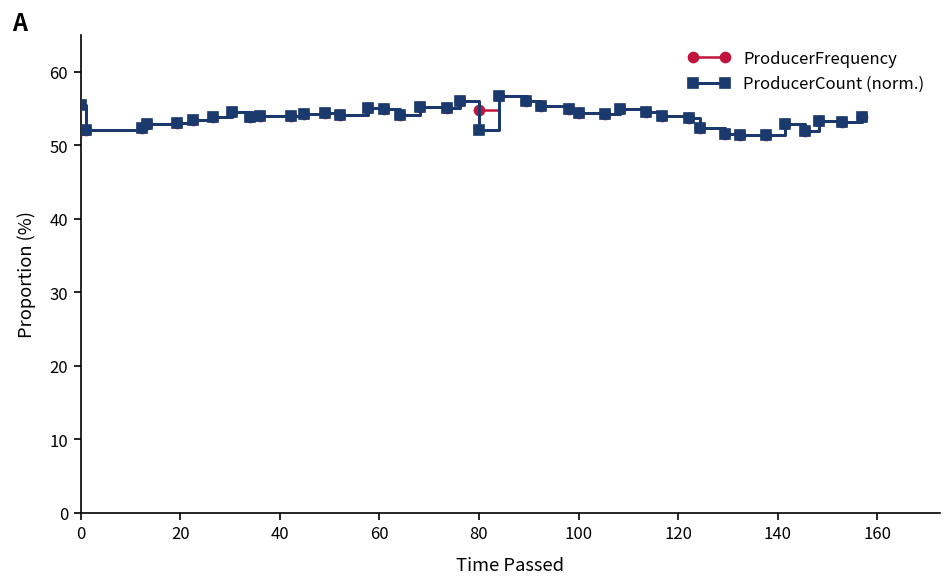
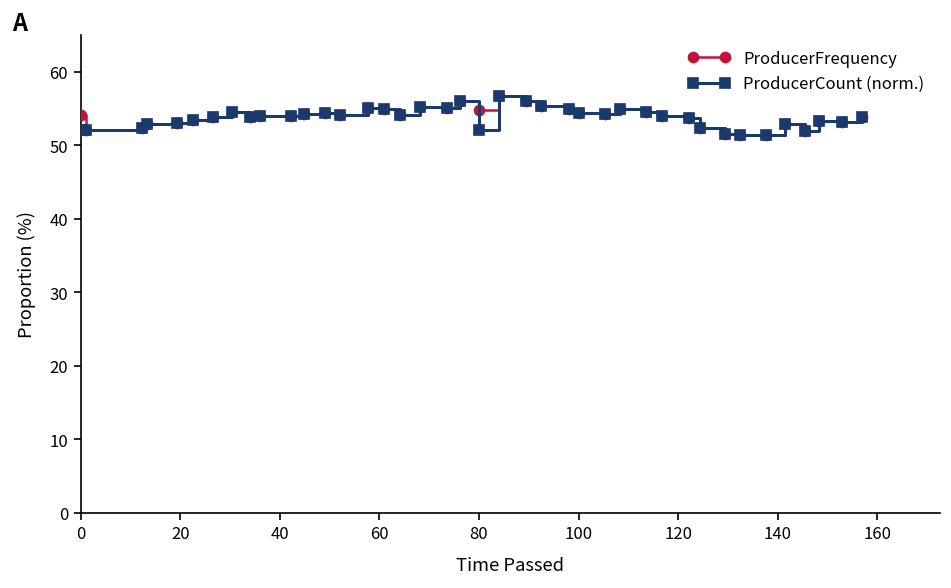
  {
    "ProducerFrequency": {
-     "0": 52,
+     "0": 54,
      "80": 55
    },
    "ProducerCount (norm.)": {
-     "0": 55,
+     "0": 52,
      "80": 52
    }
  }
